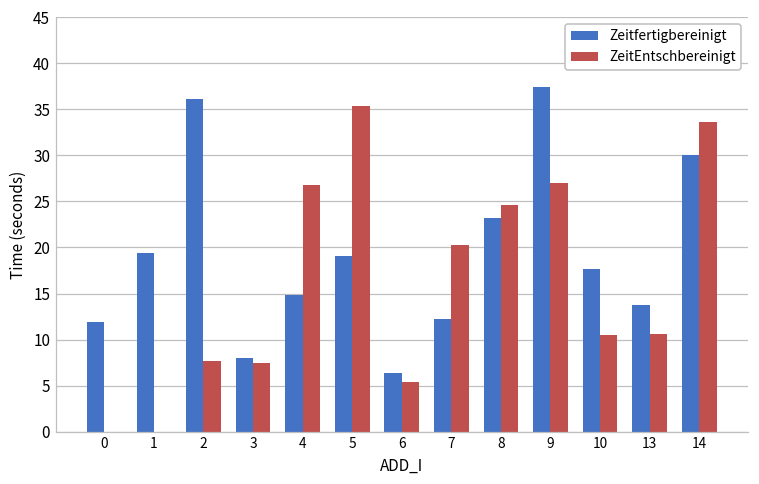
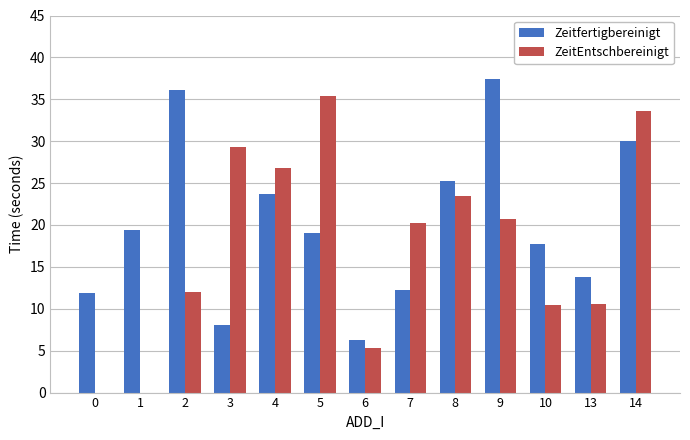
  {
    "Zeitfertigbereinigt": {
      "0": 12,
      "1": 19,
      "2": 36,
      "3": 8,
-     "4": 15,
+     "4": 24,
      "5": 19,
      "6": 6,
      "7": 12,
-     "8": 23,
+     "8": 25,
      "9": 37,
      "10": 18,
      "13": 14,
      "14": 30
    },
    "ZeitEntschbereinigt": {
      "0": 0,
      "1": 0,
-     "2": 8,
-     "3": 7,
+     "2": 12,
+     "3": 29,
      "4": 27,
      "5": 35,
      "6": 5,
      "7": 20,
-     "8": 25,
-     "9": 27,
+     "8": 23,
+     "9": 21,
      "10": 10,
      "13": 11,
      "14": 34
    }
  }
